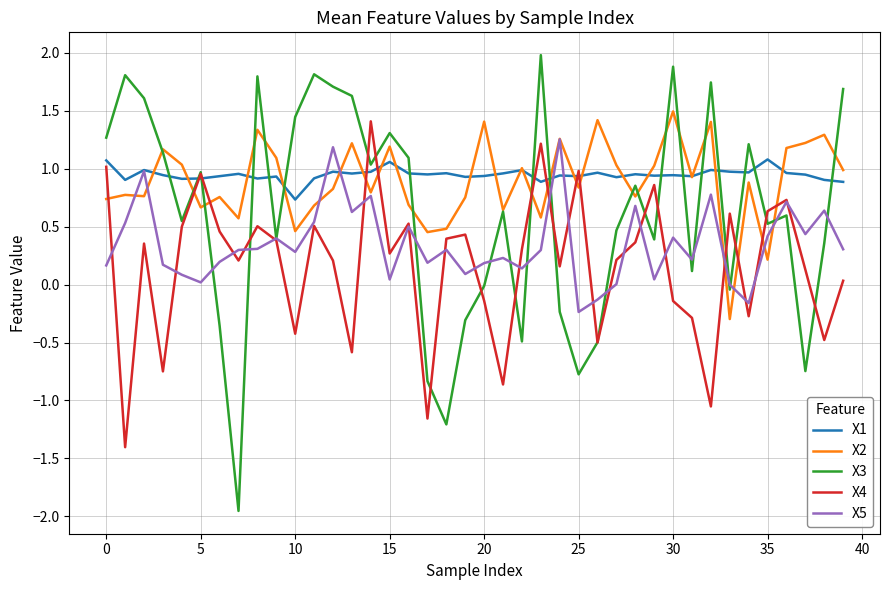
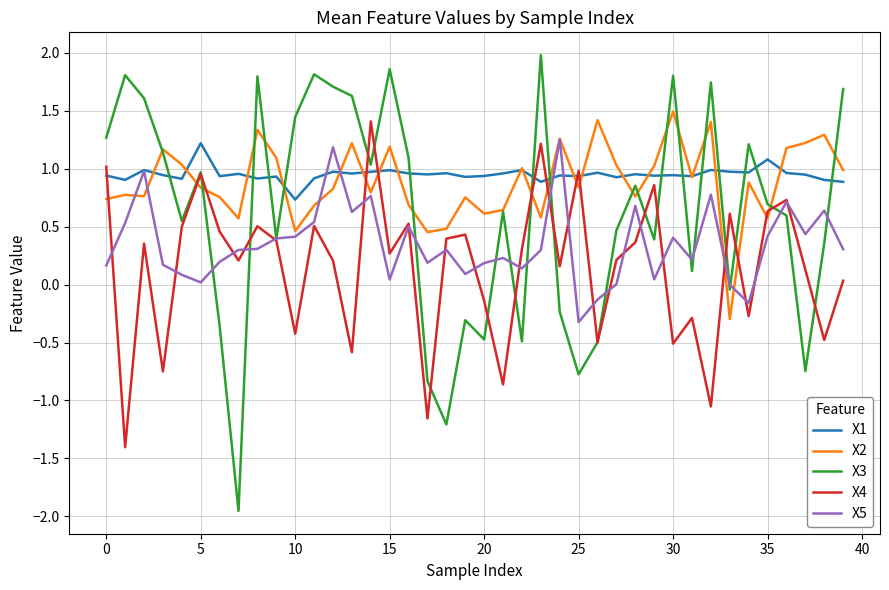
  {
    "X1": {
-     "0": 1.07,
-     "5": 0.92,
+     "0": 0.94,
+     "5": 1.22,
      "10": 0.73,
-     "15": 1.06,
+     "15": 0.99,
      "20": 0.94,
      "25": 0.94,
      "30": 0.94,
      "35": 1.08
    },
    "X2": {
      "0": 0.74,
-     "5": 0.67,
+     "5": 0.84,
      "10": 0.46,
      "15": 1.19,
-     "20": 1.41,
+     "20": 0.61,
      "25": 0.84,
      "30": 1.49,
-     "35": 0.22
+     "35": 0.57
    },
    "X3": {
      "0": 1.27,
      "10": 1.45,
-     "15": 1.31,
-     "20": -0.01,
+     "15": 1.86,
+     "20": -0.47,
      "25": -0.77,
-     "30": 1.88,
-     "35": 0.53
+     "30": 1.80,
+     "35": 0.69
    },
    "X4": {
      "0": 1.02,
      "10": -0.42,
      "15": 0.27,
      "20": -0.14,
      "25": 0.98,
-     "30": -0.14,
+     "30": -0.51,
      "35": 0.63
    },
    "X5": {
      "0": 0.17,
      "5": 0.02,
-     "10": 0.28,
+     "10": 0.41,
      "15": 0.04,
      "20": 0.19,
-     "25": -0.24,
+     "25": -0.32,
      "30": 0.41,
      "35": 0.42
    }
  }
